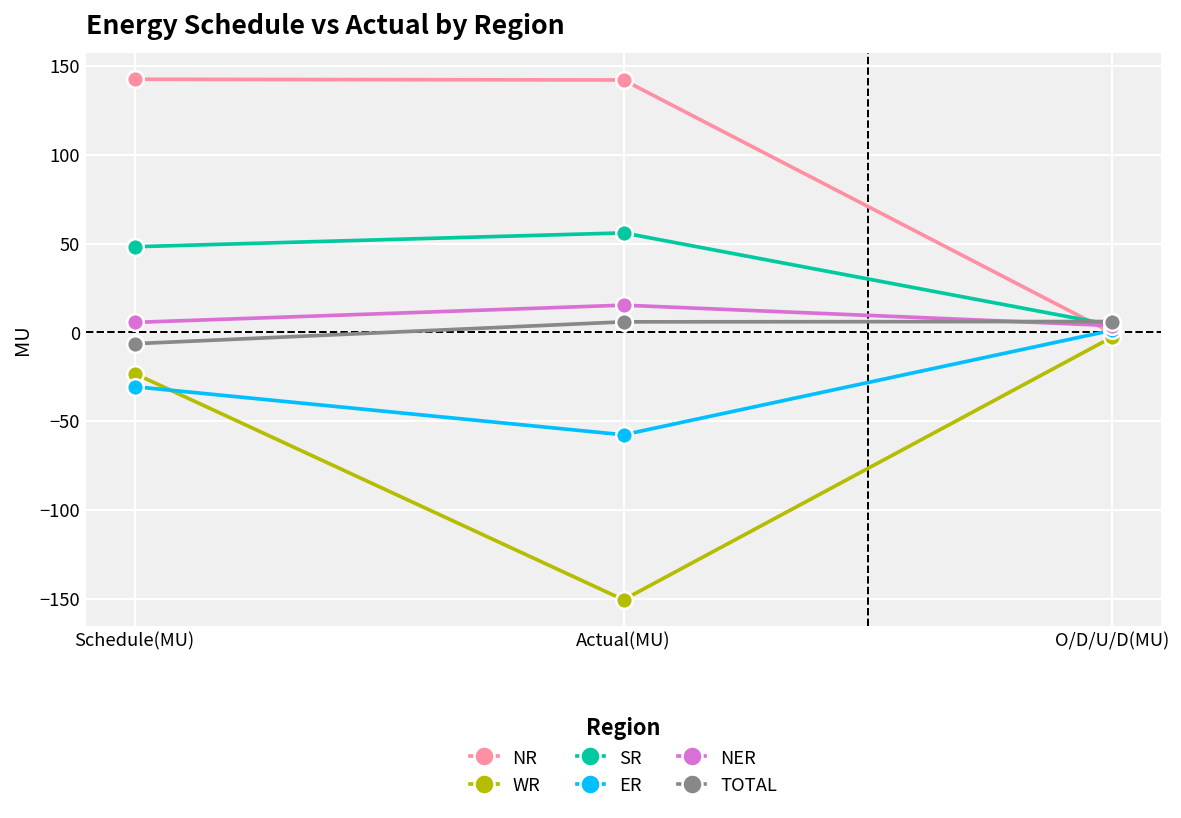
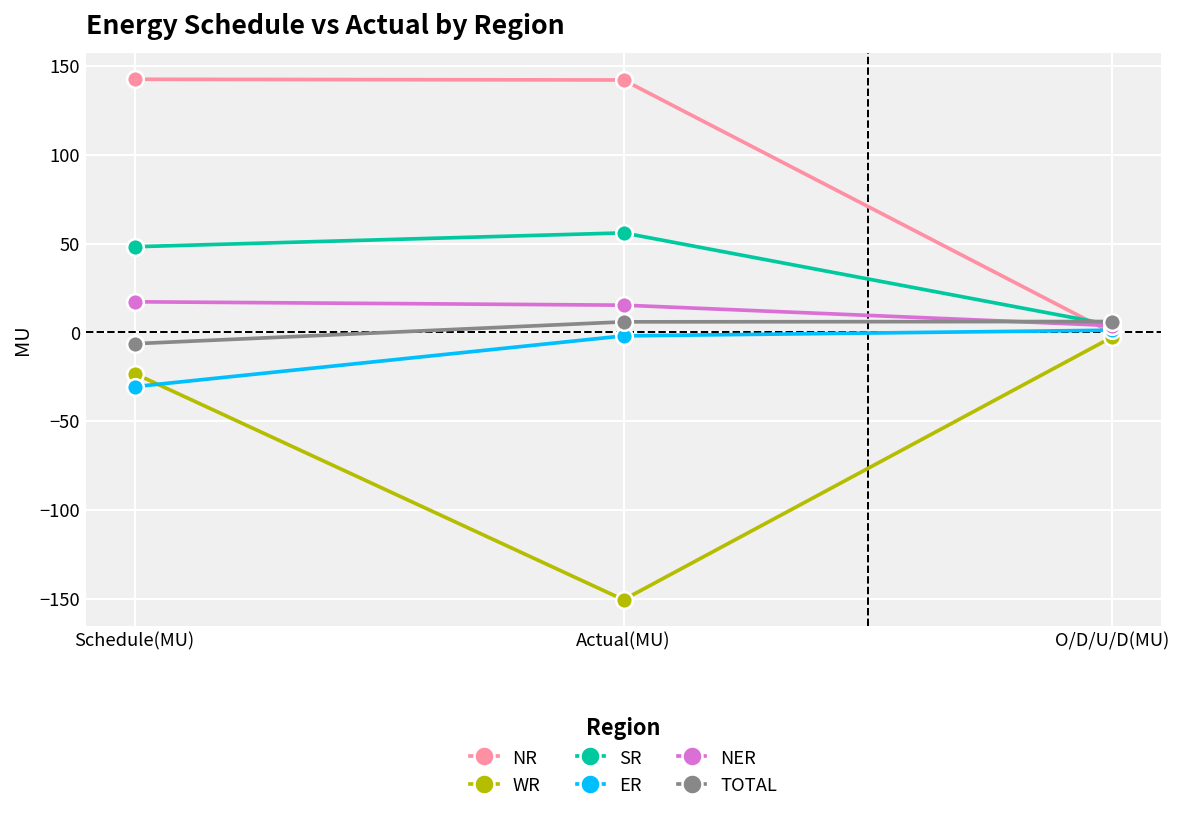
  {
    "NR": {
      "Schedule(MU)": 143,
      "Actual(MU)": 142
    },
    "WR": {
      "Schedule(MU)": -23,
      "Actual(MU)": -151,
      "O/D/U/D(MU)": -3
    },
    "SR": {
      "Schedule(MU)": 48,
      "Actual(MU)": 56
    },
    "ER": {
      "Schedule(MU)": -31,
-     "Actual(MU)": -58
+     "Actual(MU)": -2
    },
    "NER": {
-     "Schedule(MU)": 6,
+     "Schedule(MU)": 17,
      "Actual(MU)": 15
    },
    "TOTAL": {
      "Schedule(MU)": -6,
      "Actual(MU)": 6,
      "O/D/U/D(MU)": 6
    }
  }
